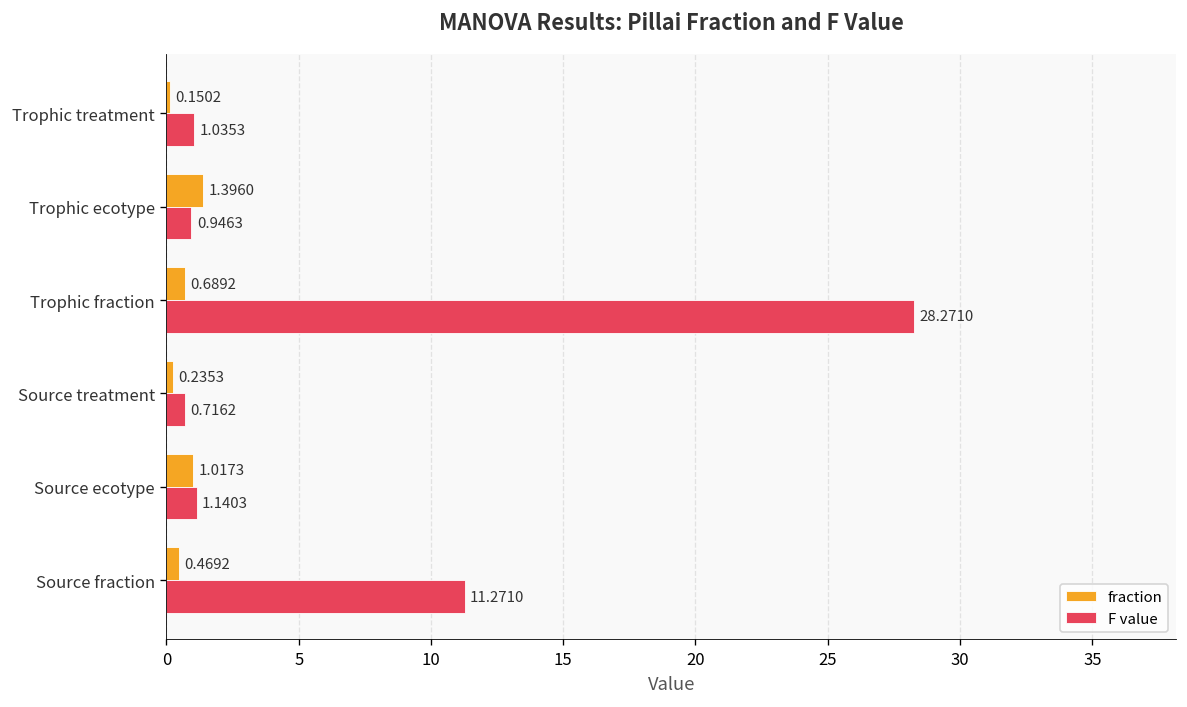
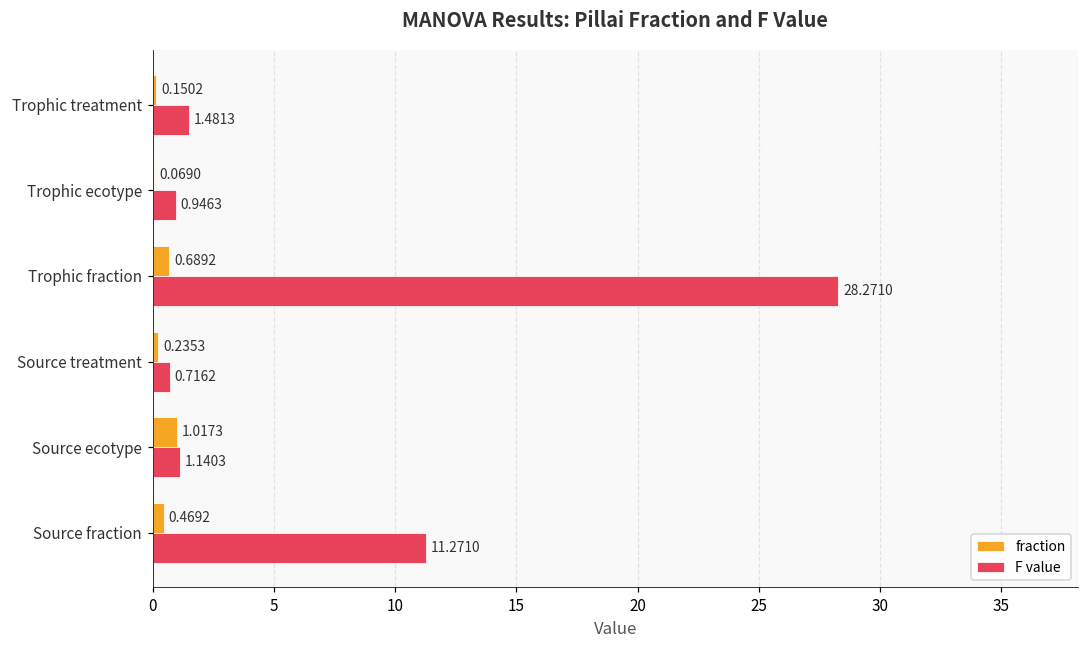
  {
    "fraction": {
      "Trophic treatment": 0.1502,
-     "Trophic ecotype": 1.3960,
+     "Trophic ecotype": 0.0690,
      "Trophic fraction": 0.6892,
      "Source treatment": 0.2353,
      "Source ecotype": 1.0173,
      "Source fraction": 0.4692
    },
    "F value": {
-     "Trophic treatment": 1.0353,
+     "Trophic treatment": 1.4813,
      "Trophic ecotype": 0.9463,
      "Trophic fraction": 28.2710,
      "Source treatment": 0.7162,
      "Source ecotype": 1.1403,
      "Source fraction": 11.2710
    }
  }
